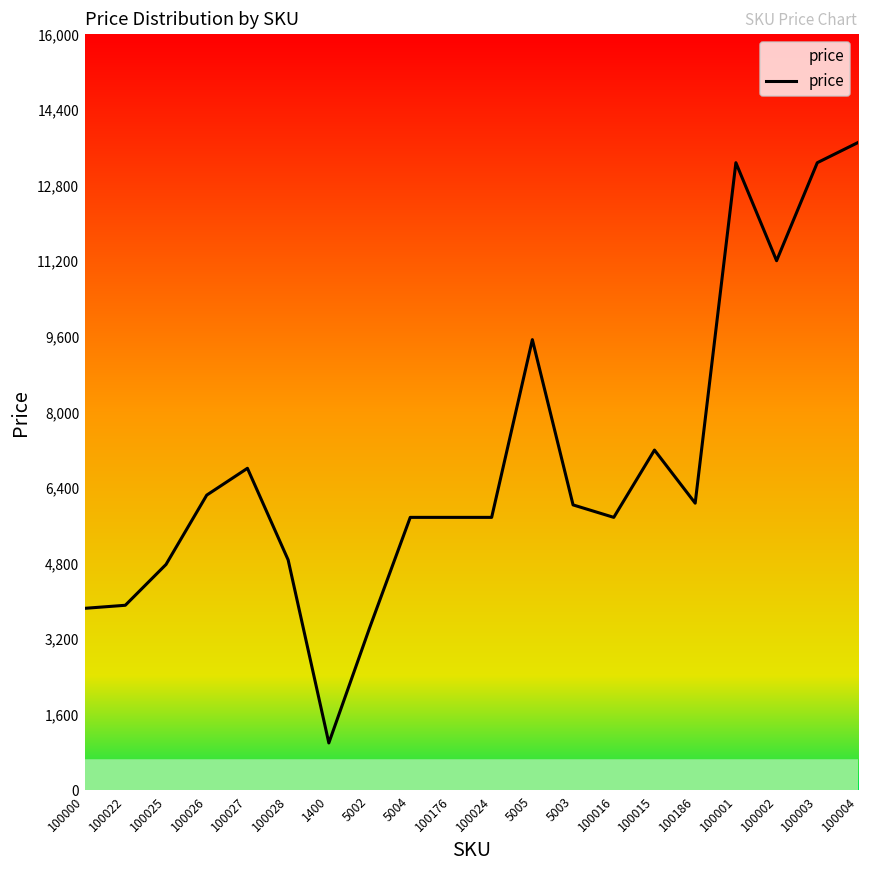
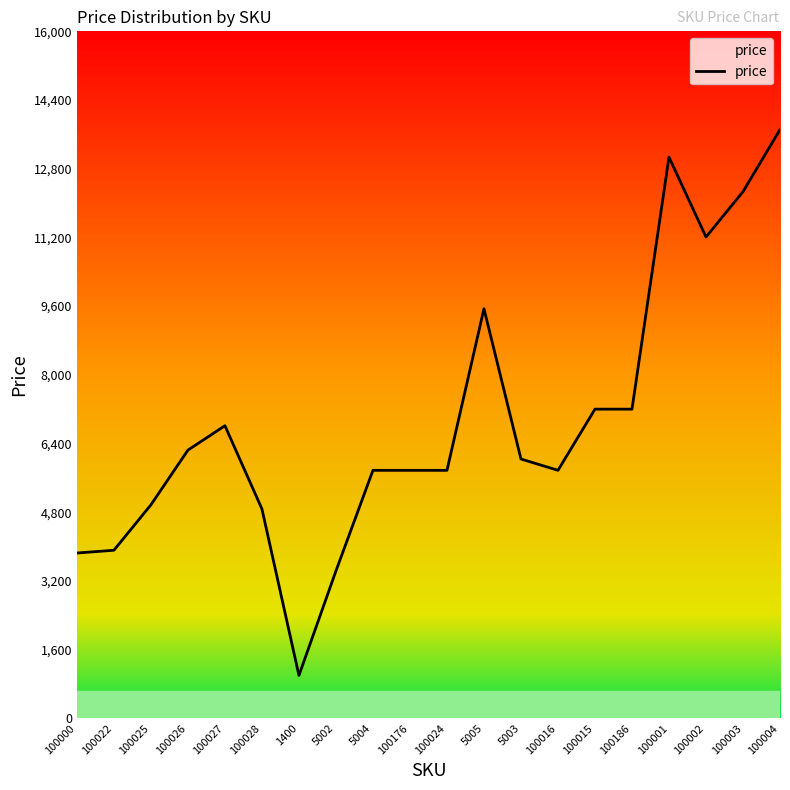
  {
    "100000": "3,900",
    "100022": "3,900",
-   "100025": "4,800",
+   "100025": "5,000",
    "100026": "6,200",
    "100027": "6,800",
    "100028": "4,900",
    "1400": "1,000",
    "5002": "3,400",
    "5004": "5,800",
    "100176": "5,800",
    "100024": "5,800",
    "5005": "9,500",
    "5003": "6,000",
    "100016": "5,800",
    "100015": "7,200",
-   "100186": "6,100",
-   "100001": "13,300",
+   "100186": "7,200",
+   "100001": "13,100",
    "100002": "11,200",
-   "100003": "13,300",
+   "100003": "12,300",
    "100004": "13,700"
  }
